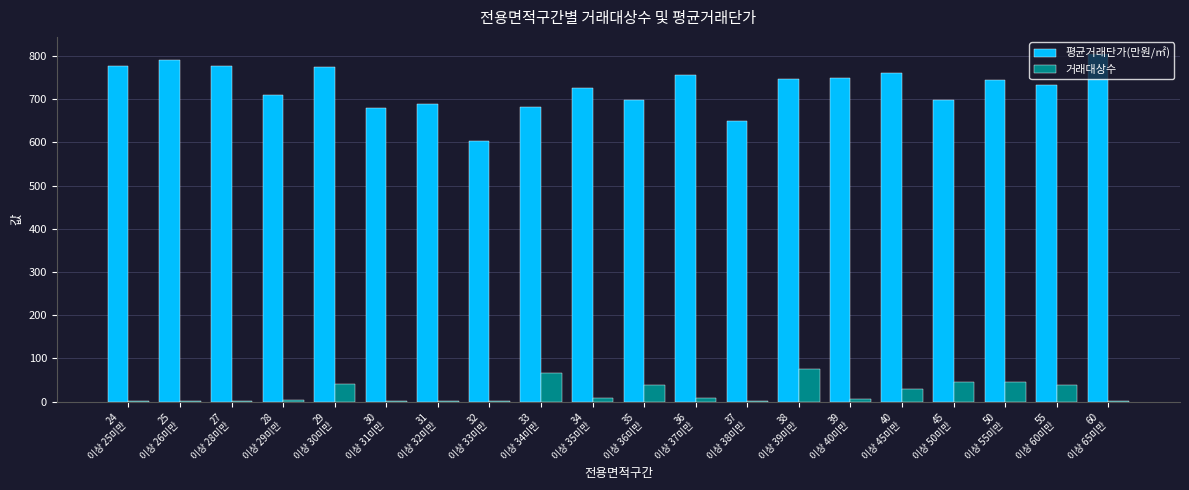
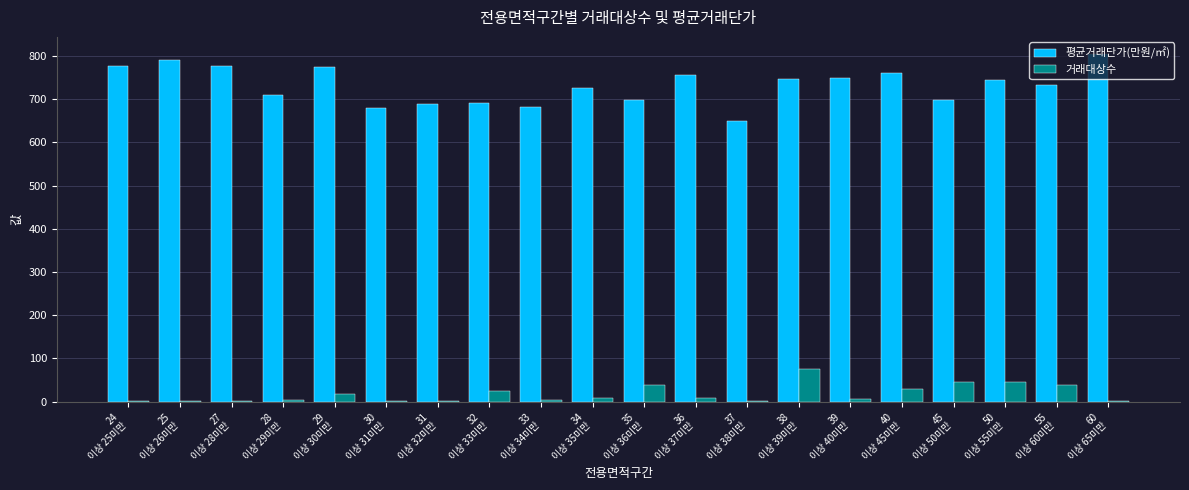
  {
    "평균거래단가(만원/㎡)": {
      "24 이상 25미만": 780,
      "25 이상 26미만": 790,
      "27 이상 28미만": 780,
      "28 이상 29미만": 710,
      "29 이상 30미만": 770,
      "30 이상 31미만": 680,
      "31 이상 32미만": 690,
-     "32 이상 33미만": 600,
+     "32 이상 33미만": 690,
      "33 이상 34미만": 680,
      "34 이상 35미만": 730,
      "35 이상 36미만": 700,
      "36 이상 37미만": 760,
      "37 이상 38미만": 650,
      "38 이상 39미만": 750,
      "39 이상 40미만": 750,
      "40 이상 45미만": 760,
      "45 이상 50미만": 700,
      "50 이상 55미만": 740,
      "55 이상 60미만": 730
    },
    "거래대상수": {
-     "29 이상 30미만": 40,
-     "32 이상 33미만": 0,
-     "33 이상 34미만": 70,
+     "29 이상 30미만": 20,
+     "32 이상 33미만": 20,
+     "33 이상 34미만": 0,
      "34 이상 35미만": 10,
      "35 이상 36미만": 40,
      "36 이상 37미만": 10,
      "38 이상 39미만": 80,
      "39 이상 40미만": 10,
      "40 이상 45미만": 30,
      "45 이상 50미만": 50,
      "50 이상 55미만": 50,
      "55 이상 60미만": 40
    }
  }
